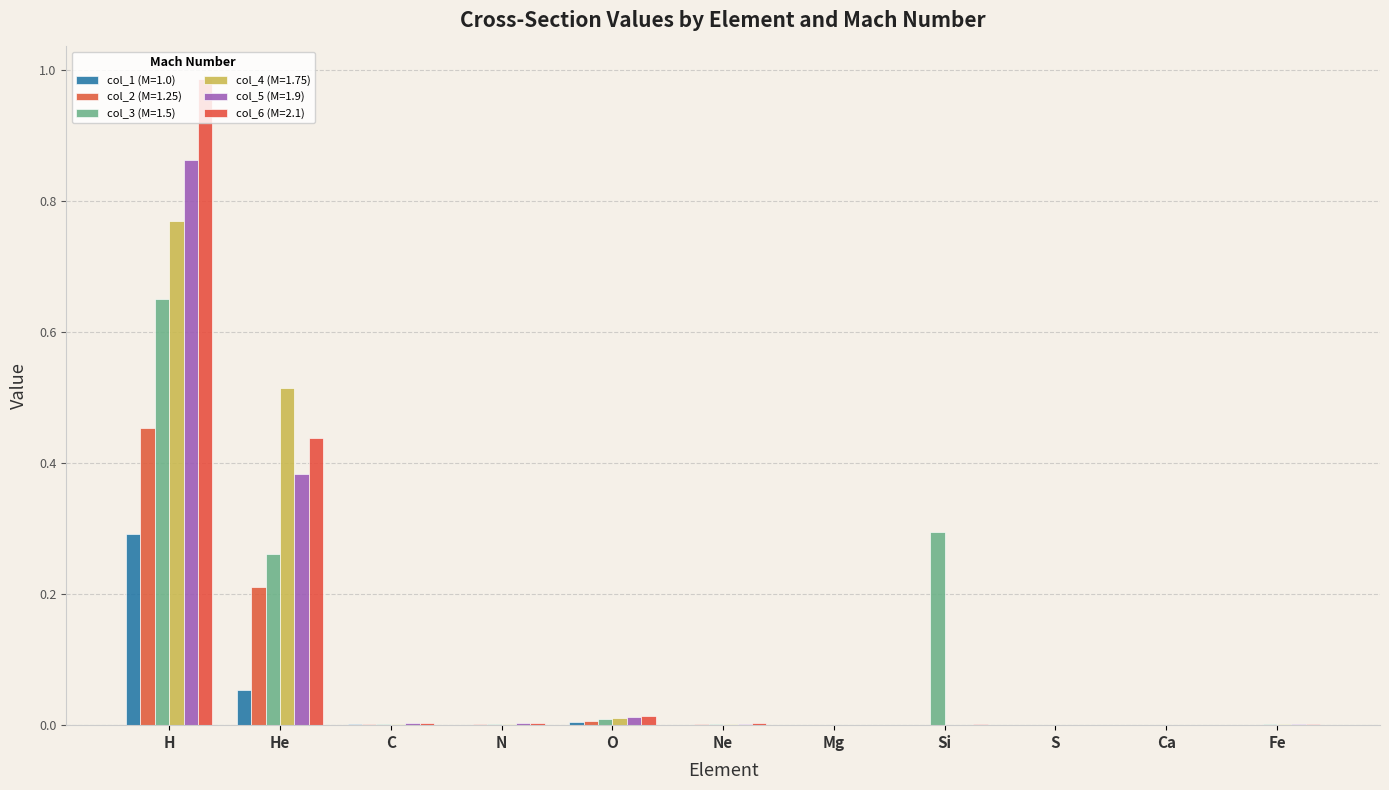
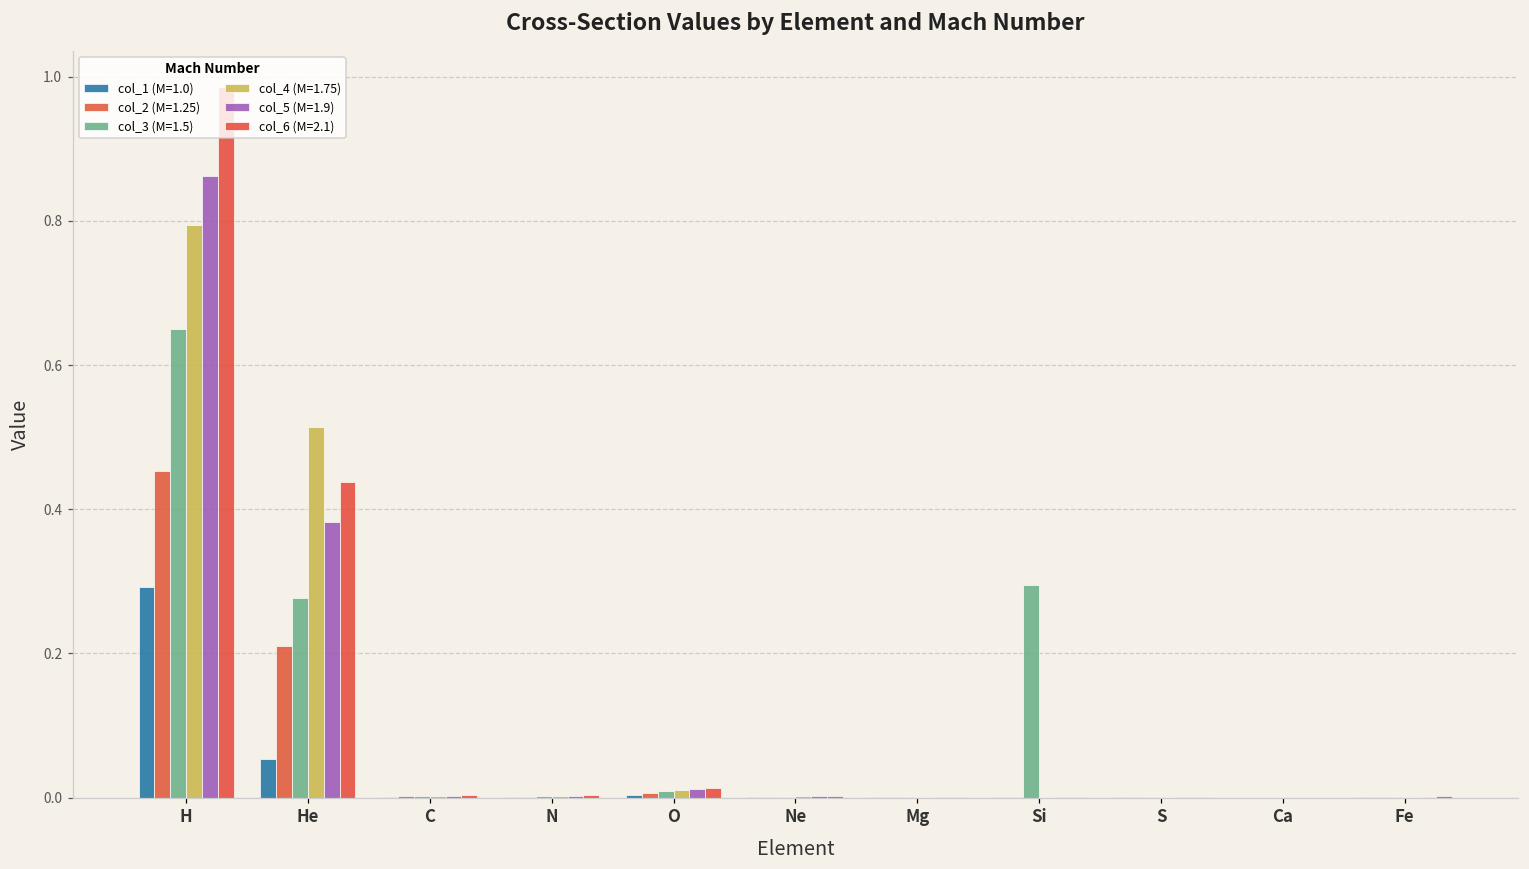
  {
    "col_1 (M=1.0)": {
      "H": 0.29,
      "He": 0.05,
      "O": 0.00,
      "Ca": 0.00
    },
    "col_3 (M=1.5)": {
      "H": 0.65,
-     "He": 0.26,
+     "He": 0.28,
      "O": 0.01,
      "Si": 0.29,
      "Ca": 0.00
    },
    "col_4 (M=1.75)": {
-     "H": 0.77,
+     "H": 0.79,
      "He": 0.51,
      "O": 0.01,
      "Ca": 0.00
    },
    "col_5 (M=1.9)": {
      "H": 0.86,
      "He": 0.38,
      "O": 0.01,
      "Ca": 0.00
    }
  }
